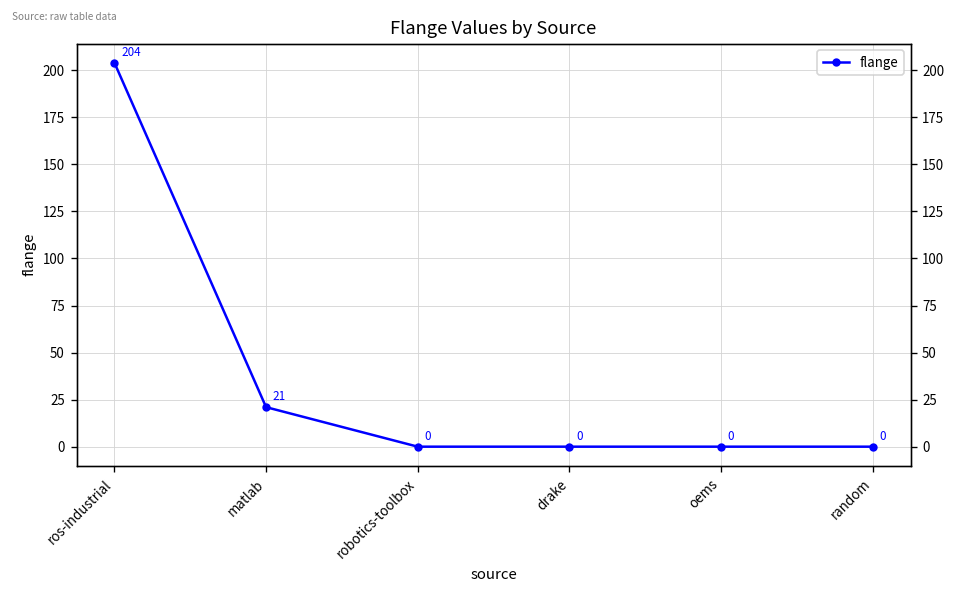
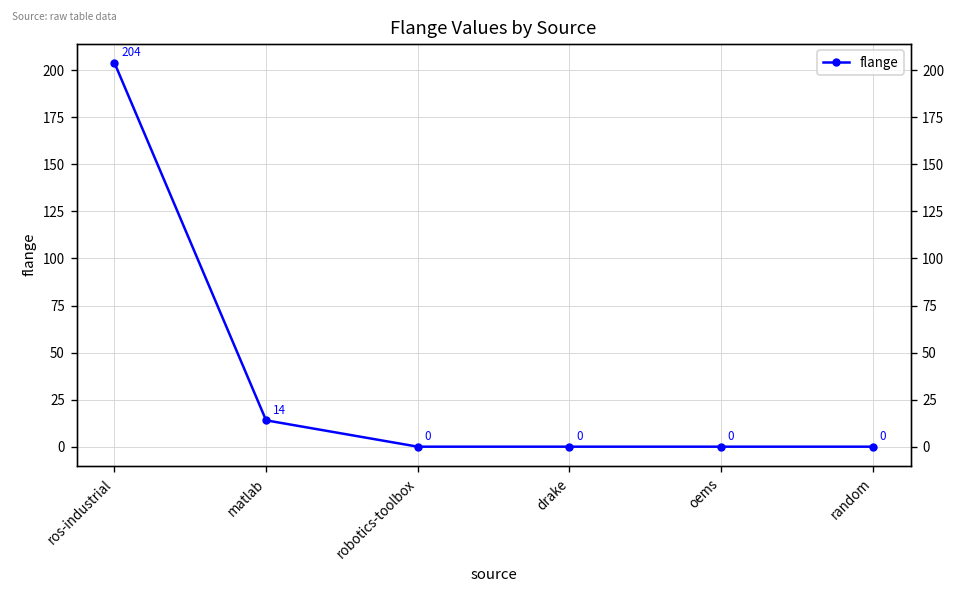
  {
    "ros-industrial": 204,
-   "matlab": 21,
+   "matlab": 14,
    "robotics-toolbox": 0,
    "drake": 0,
    "oems": 0,
    "random": 0
  }
